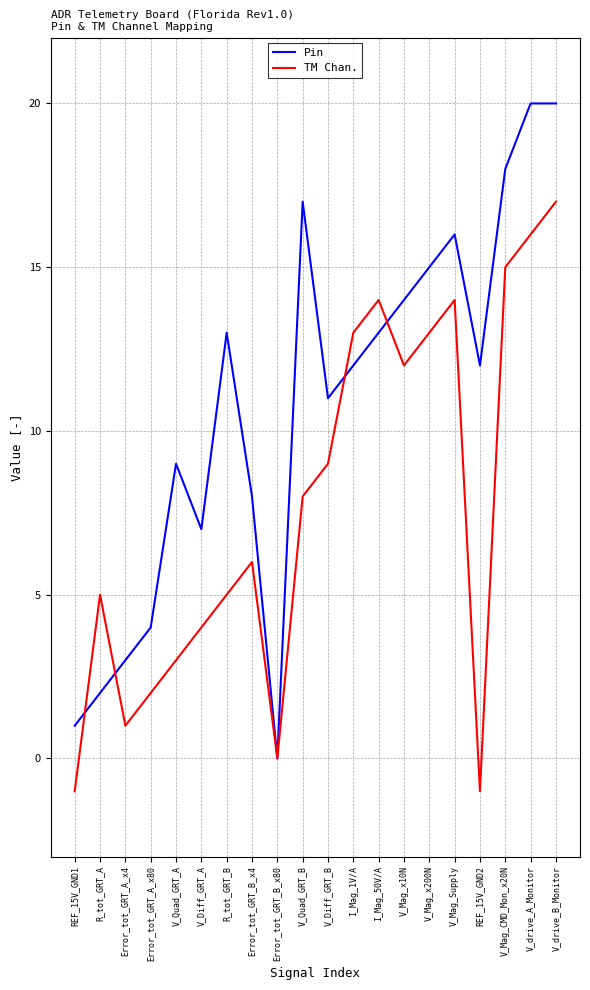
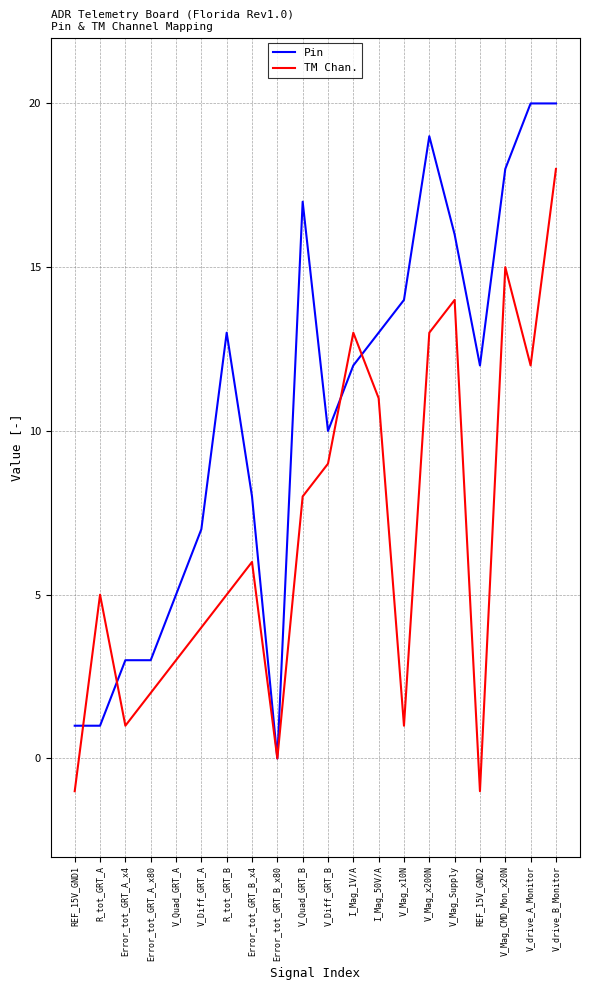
  {
    "Pin": {
      "REF_15V_GND1": 1,
-     "R_tot_GRT_A": 2,
+     "R_tot_GRT_A": 1,
      "Error_tot_GRT_A_x4": 3,
-     "Error_tot_GRT_A_x80": 4,
-     "V_Quad_GRT_A": 9,
+     "Error_tot_GRT_A_x80": 3,
+     "V_Quad_GRT_A": 5,
      "V_Diff_GRT_A": 7,
      "R_tot_GRT_B": 13,
      "Error_tot_GRT_B_x4": 8,
      "V_Quad_GRT_B": 17,
-     "V_Diff_GRT_B": 11,
+     "V_Diff_GRT_B": 10,
      "I_Mag_1V/A": 12,
      "I_Mag_50V/A": 13,
      "V_Mag_x10N": 14,
-     "V_Mag_x200N": 15,
+     "V_Mag_x200N": 19,
      "V_Mag_Supply": 16,
      "REF_15V_GND2": 12,
      "V_Mag_CMD_Mon_x20N": 18,
      "V_drive_A_Monitor": 20,
      "V_drive_B_Monitor": 20
    },
    "TM Chan.": {
      "REF_15V_GND1": -1,
      "R_tot_GRT_A": 5,
      "Error_tot_GRT_A_x4": 1,
      "Error_tot_GRT_A_x80": 2,
      "V_Quad_GRT_A": 3,
      "V_Diff_GRT_A": 4,
      "R_tot_GRT_B": 5,
      "Error_tot_GRT_B_x4": 6,
      "V_Quad_GRT_B": 8,
      "V_Diff_GRT_B": 9,
      "I_Mag_1V/A": 13,
-     "I_Mag_50V/A": 14,
-     "V_Mag_x10N": 12,
+     "I_Mag_50V/A": 11,
+     "V_Mag_x10N": 1,
      "V_Mag_x200N": 13,
      "V_Mag_Supply": 14,
      "REF_15V_GND2": -1,
      "V_Mag_CMD_Mon_x20N": 15,
-     "V_drive_A_Monitor": 16,
-     "V_drive_B_Monitor": 17
+     "V_drive_A_Monitor": 12,
+     "V_drive_B_Monitor": 18
    }
  }
